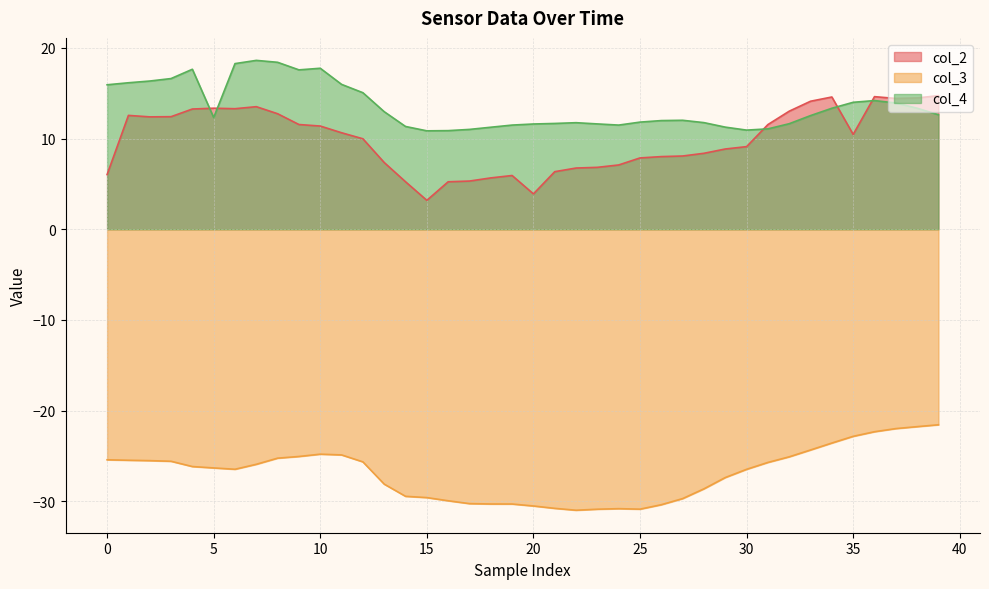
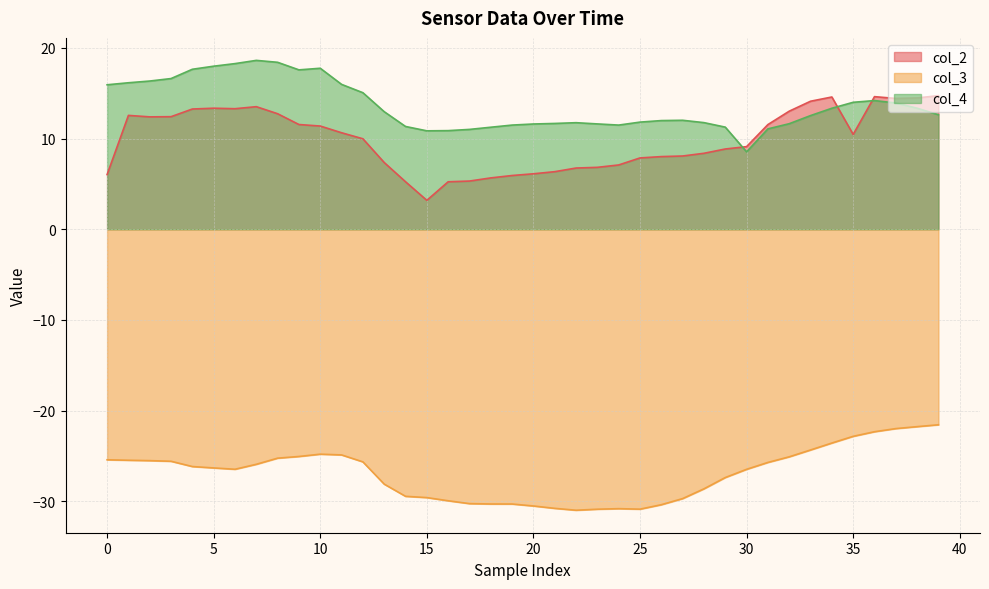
  {
    "col_2": {
      "0": 6,
      "5": 13,
      "10": 11,
      "15": 3,
-     "20": 4,
+     "20": 6,
      "25": 8,
      "30": 9,
      "35": 10
    },
    "col_4": {
      "0": 16,
-     "5": 12,
+     "5": 18,
      "10": 18,
      "15": 11,
      "20": 12,
      "25": 12,
-     "30": 11,
+     "30": 9,
      "35": 14
    }
  }
